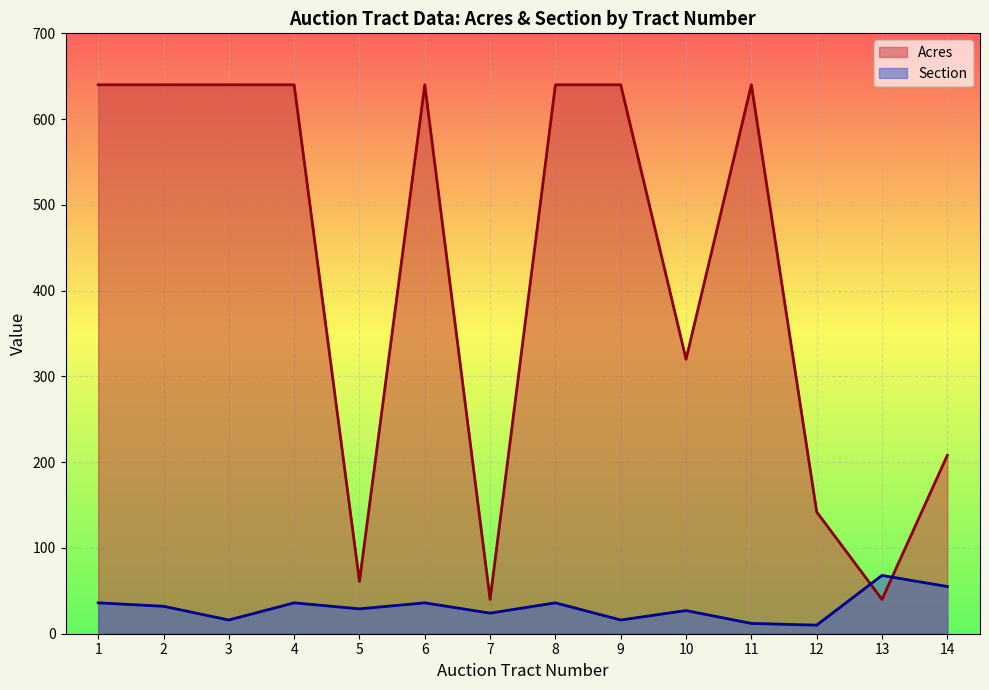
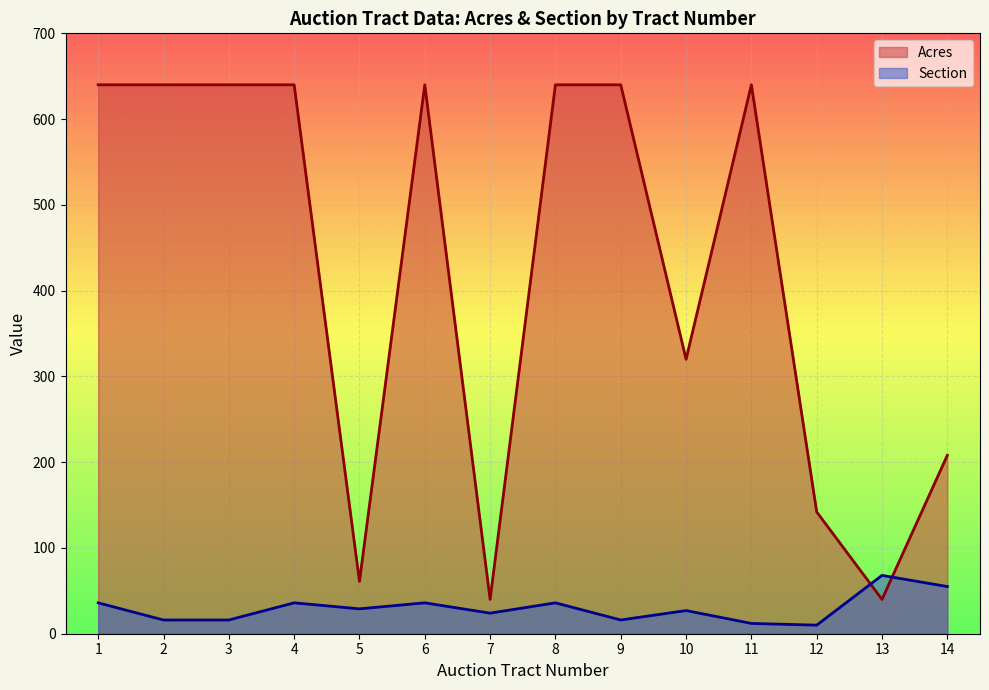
  {
    "Acres": {
      "1": 640,
      "2": 640,
      "3": 640,
      "4": 640,
      "5": 60,
      "6": 640,
      "7": 40,
      "8": 640,
      "9": 640,
      "10": 320,
      "11": 640,
      "12": 140,
      "13": 40,
      "14": 210
    },
    "Section": {
      "1": 40,
-     "2": 30,
+     "2": 20,
      "3": 20,
      "4": 40,
      "5": 30,
      "6": 40,
      "7": 20,
      "8": 40,
      "9": 20,
      "10": 30,
      "11": 10,
      "12": 10,
      "13": 70,
      "14": 60
    }
  }
